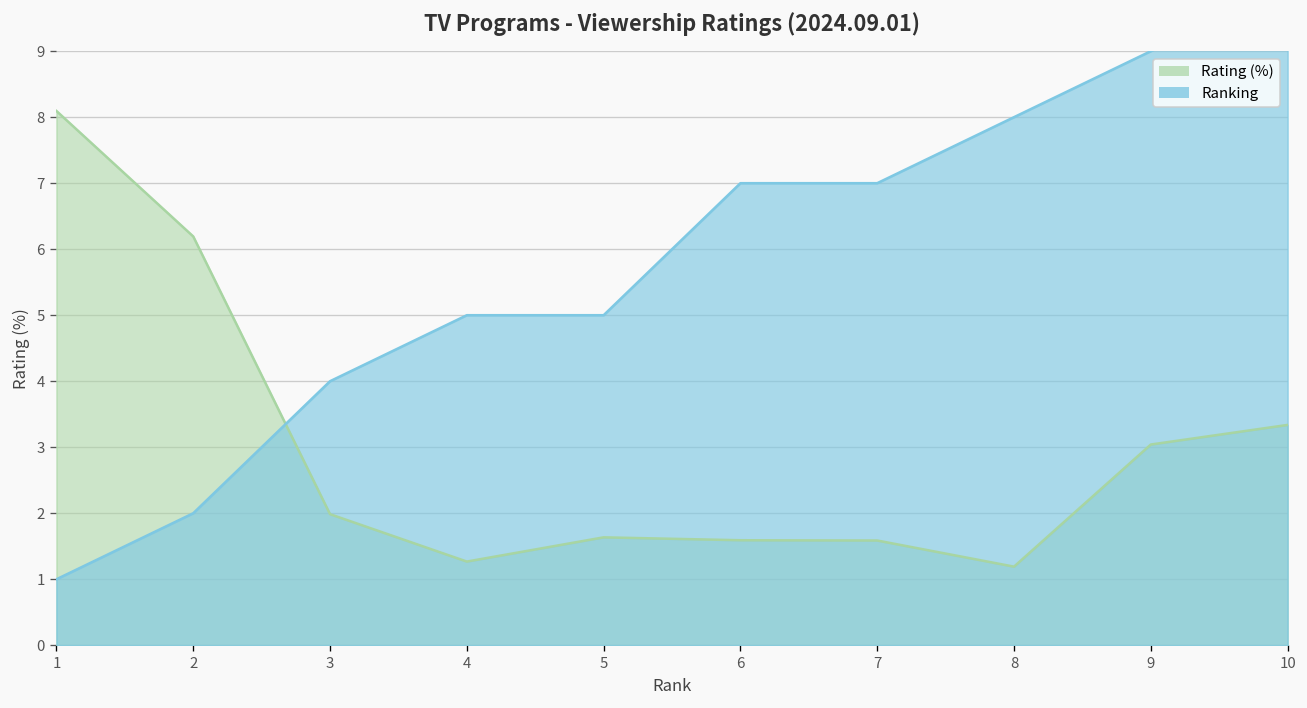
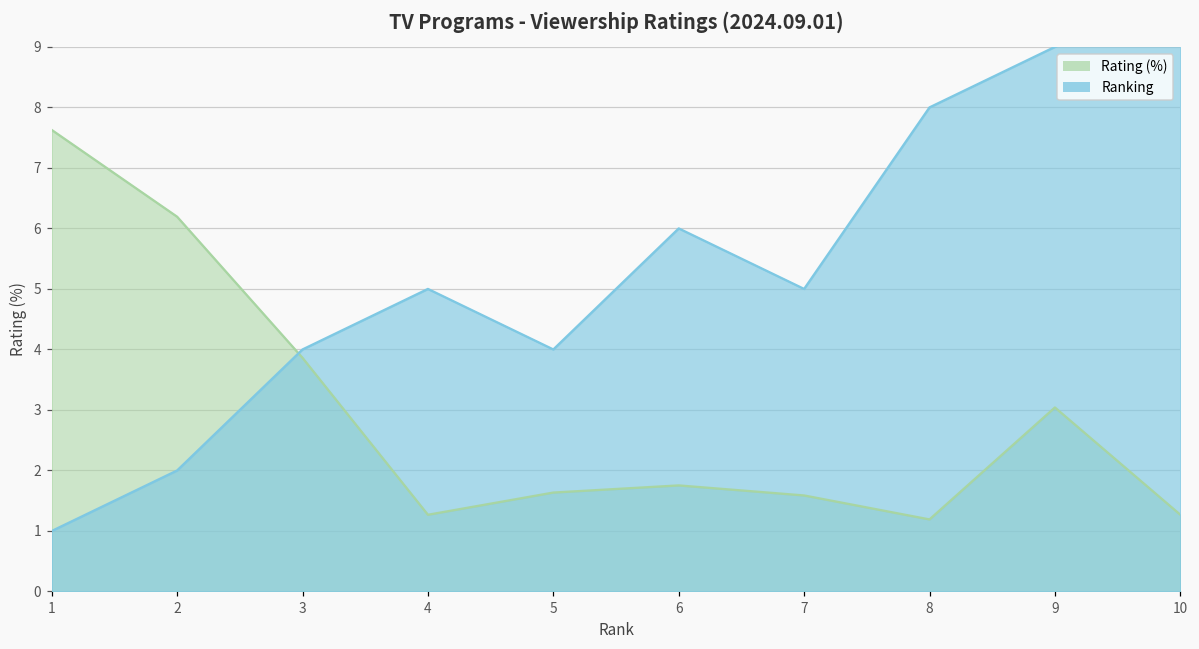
  {
    "Rating (%)": {
-     "1": 8.1,
+     "1": 7.6,
      "2": 6.2,
-     "3": 2.0,
+     "3": 3.9,
      "4": 1.3,
      "5": 1.6,
-     "6": 1.6,
+     "6": 1.8,
      "7": 1.6,
      "8": 1.2,
      "9": 3.0,
-     "10": 3.3
+     "10": 1.3
    },
    "Ranking": {
      "1": 1,
      "2": 2,
      "3": 4,
      "4": 5,
-     "5": 5,
-     "6": 7,
-     "7": 7,
+     "5": 4,
+     "6": 6,
+     "7": 5,
      "8": 8,
      "9": 9
    }
  }
